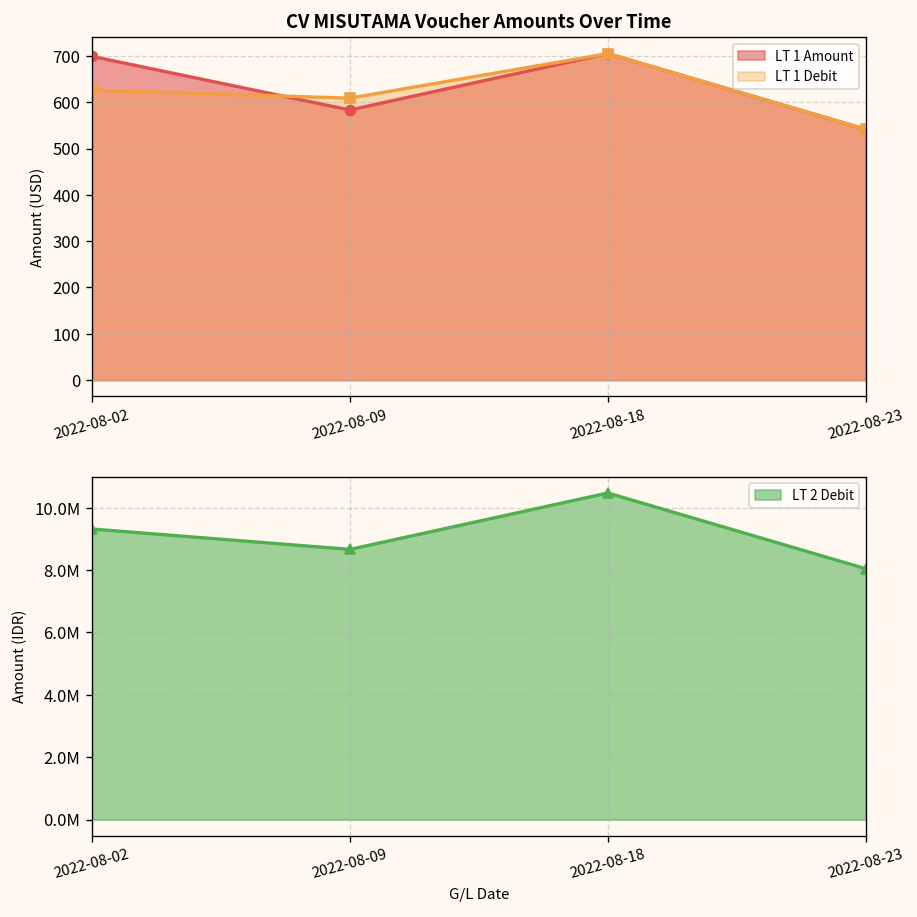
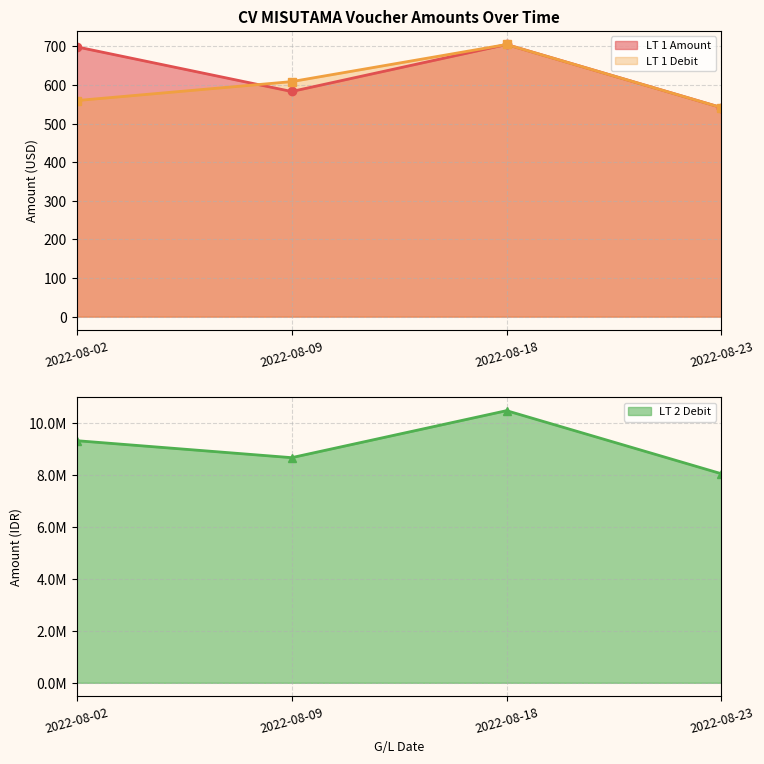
  {
    "CV MISUTAMA Voucher Amounts Over Time": {
      "LT 1 Amount": {
        "2022-08-02": 700,
        "2022-08-09": 580
      },
      "LT 1 Debit": {
-       "2022-08-02": 630,
+       "2022-08-02": 560,
        "2022-08-09": 610
      }
    }
  }
